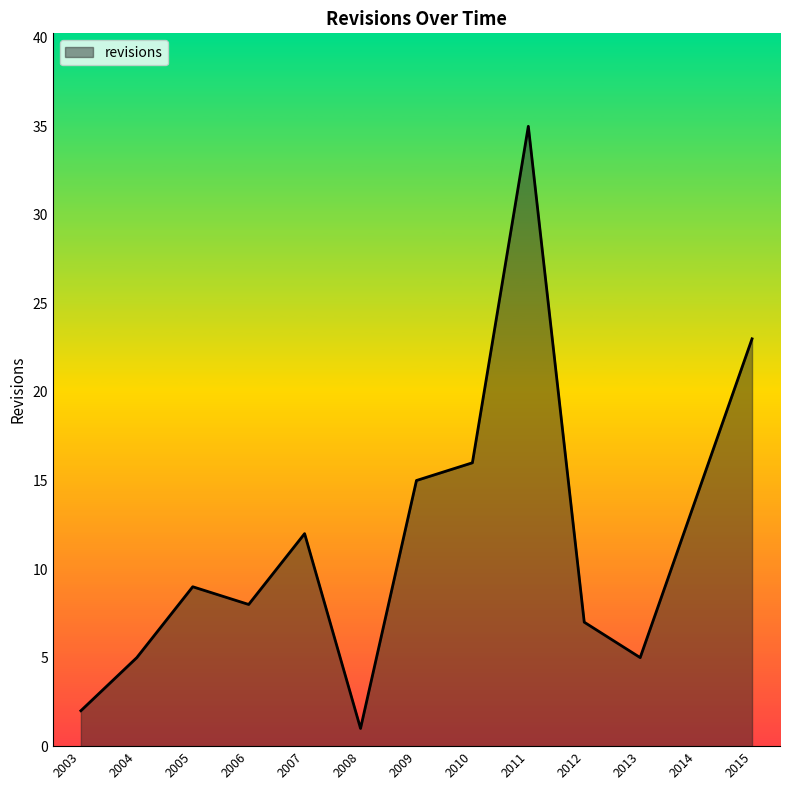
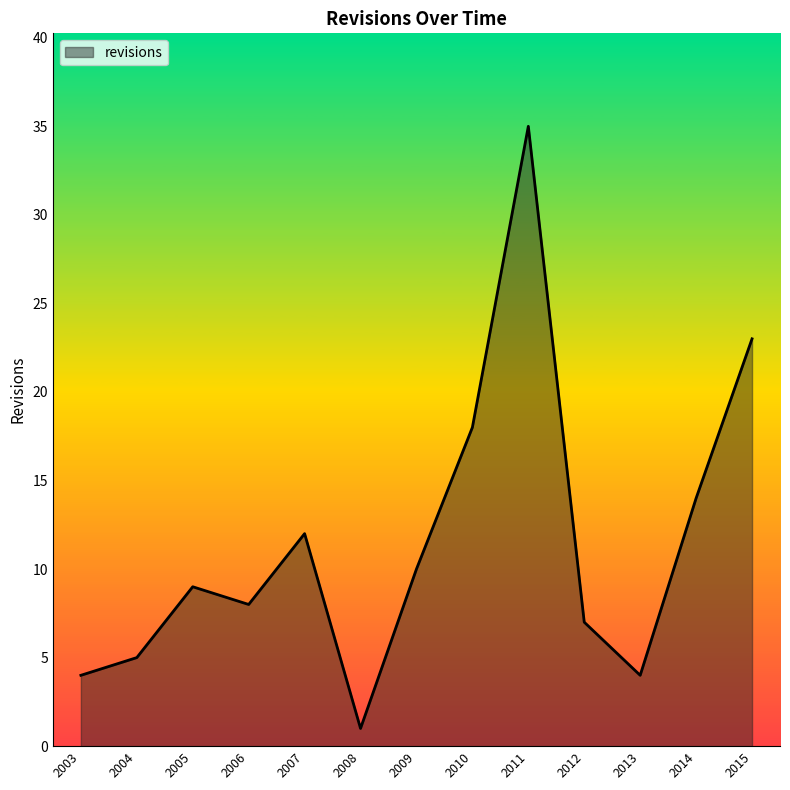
  {
-   "2003": 2,
+   "2003": 4,
    "2004": 5,
    "2005": 9,
    "2006": 8,
    "2007": 12,
    "2008": 1,
-   "2009": 15,
-   "2010": 16,
+   "2009": 10,
+   "2010": 18,
    "2011": 35,
    "2012": 7,
-   "2013": 5,
+   "2013": 4,
    "2014": 14,
    "2015": 23
  }
